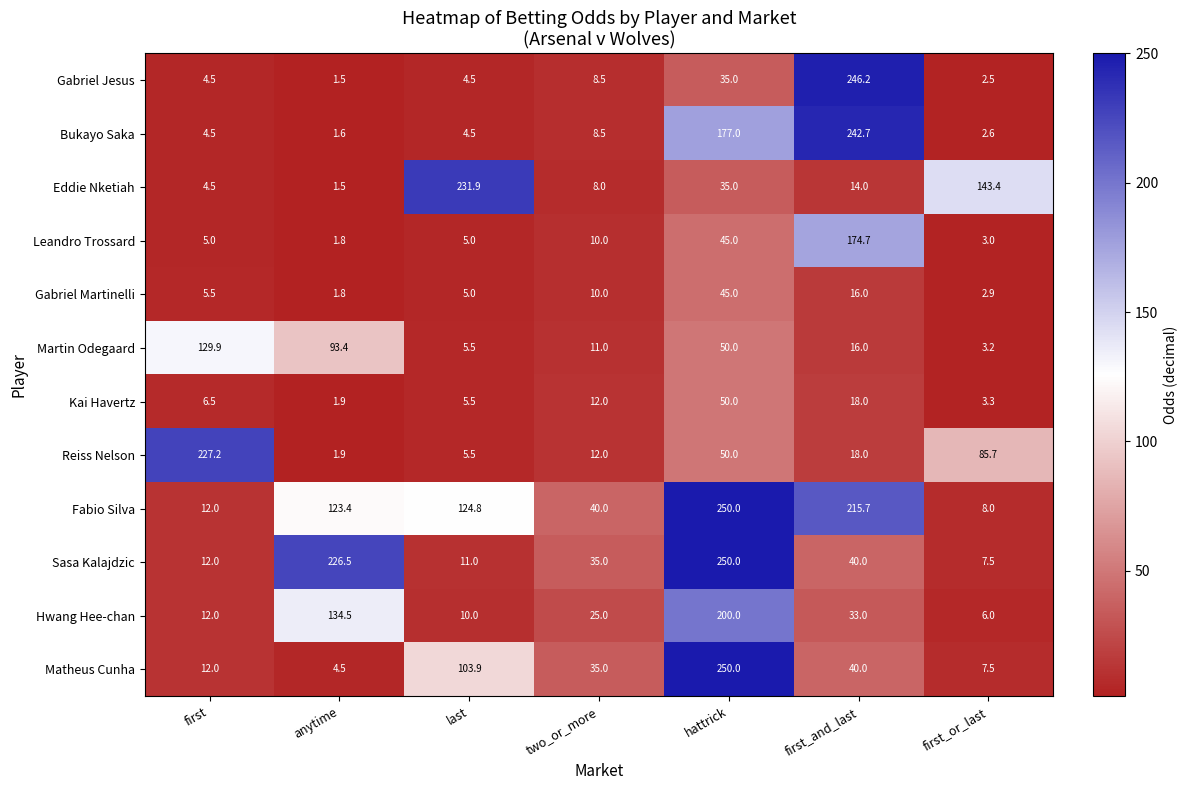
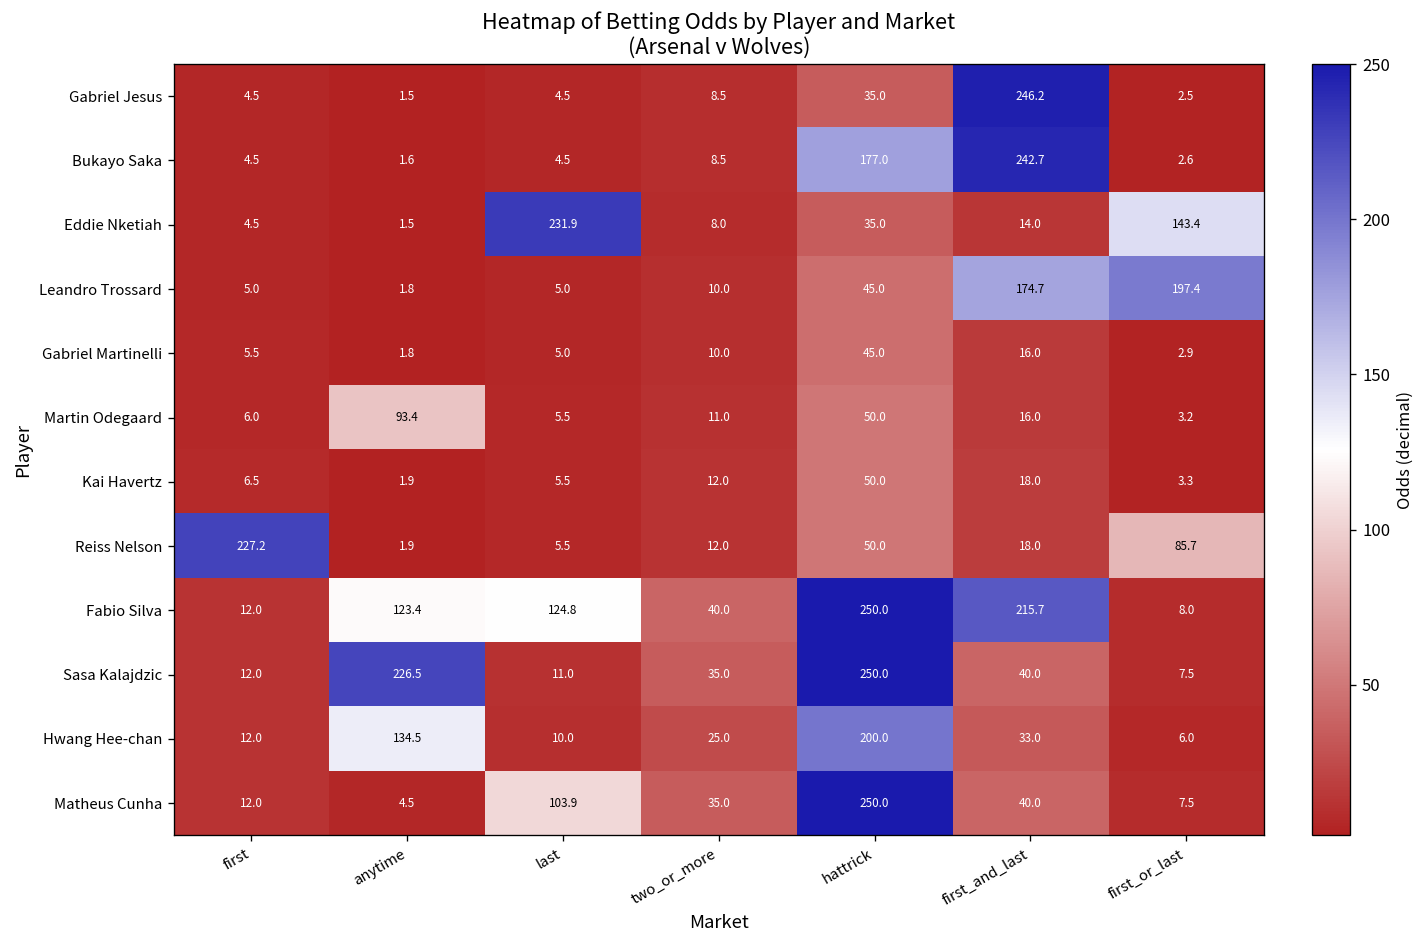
  {
    "Gabriel Jesus": {
      "first": 4.5,
      "anytime": 1.5,
      "last": 4.5,
      "two_or_more": 8.5,
      "hattrick": 35.0,
      "first_and_last": 246.2,
      "first_or_last": 2.5
    },
    "Bukayo Saka": {
      "first": 4.5,
      "anytime": 1.6,
      "last": 4.5,
      "two_or_more": 8.5,
      "hattrick": 177.0,
      "first_and_last": 242.7,
      "first_or_last": 2.6
    },
    "Eddie Nketiah": {
      "first": 4.5,
      "anytime": 1.5,
      "last": 231.9,
      "two_or_more": 8.0,
      "hattrick": 35.0,
      "first_and_last": 14.0,
      "first_or_last": 143.4
    },
    "Leandro Trossard": {
      "first": 5.0,
      "anytime": 1.8,
      "last": 5.0,
      "two_or_more": 10.0,
      "hattrick": 45.0,
      "first_and_last": 174.7,
-     "first_or_last": 3.0
+     "first_or_last": 197.4
    },
    "Gabriel Martinelli": {
      "first": 5.5,
      "anytime": 1.8,
      "last": 5.0,
      "two_or_more": 10.0,
      "hattrick": 45.0,
      "first_and_last": 16.0,
      "first_or_last": 2.9
    },
    "Martin Odegaard": {
-     "first": 129.9,
+     "first": 6.0,
      "anytime": 93.4,
      "last": 5.5,
      "two_or_more": 11.0,
      "hattrick": 50.0,
      "first_and_last": 16.0,
      "first_or_last": 3.2
    },
    "Kai Havertz": {
      "first": 6.5,
      "anytime": 1.9,
      "last": 5.5,
      "two_or_more": 12.0,
      "hattrick": 50.0,
      "first_and_last": 18.0,
      "first_or_last": 3.3
    },
    "Reiss Nelson": {
      "first": 227.2,
      "anytime": 1.9,
      "last": 5.5,
      "two_or_more": 12.0,
      "hattrick": 50.0,
      "first_and_last": 18.0,
      "first_or_last": 85.7
    },
    "Fabio Silva": {
      "first": 12.0,
      "anytime": 123.4,
      "last": 124.8,
      "two_or_more": 40.0,
      "hattrick": 250.0,
      "first_and_last": 215.7,
      "first_or_last": 8.0
    },
    "Sasa Kalajdzic": {
      "first": 12.0,
      "anytime": 226.5,
      "last": 11.0,
      "two_or_more": 35.0,
      "hattrick": 250.0,
      "first_and_last": 40.0,
      "first_or_last": 7.5
    },
    "Hwang Hee-chan": {
      "first": 12.0,
      "anytime": 134.5,
      "last": 10.0,
      "two_or_more": 25.0,
      "hattrick": 200.0,
      "first_and_last": 33.0,
      "first_or_last": 6.0
    },
    "Matheus Cunha": {
      "first": 12.0,
      "anytime": 4.5,
      "last": 103.9,
      "two_or_more": 35.0,
      "hattrick": 250.0,
      "first_and_last": 40.0,
      "first_or_last": 7.5
    }
  }
